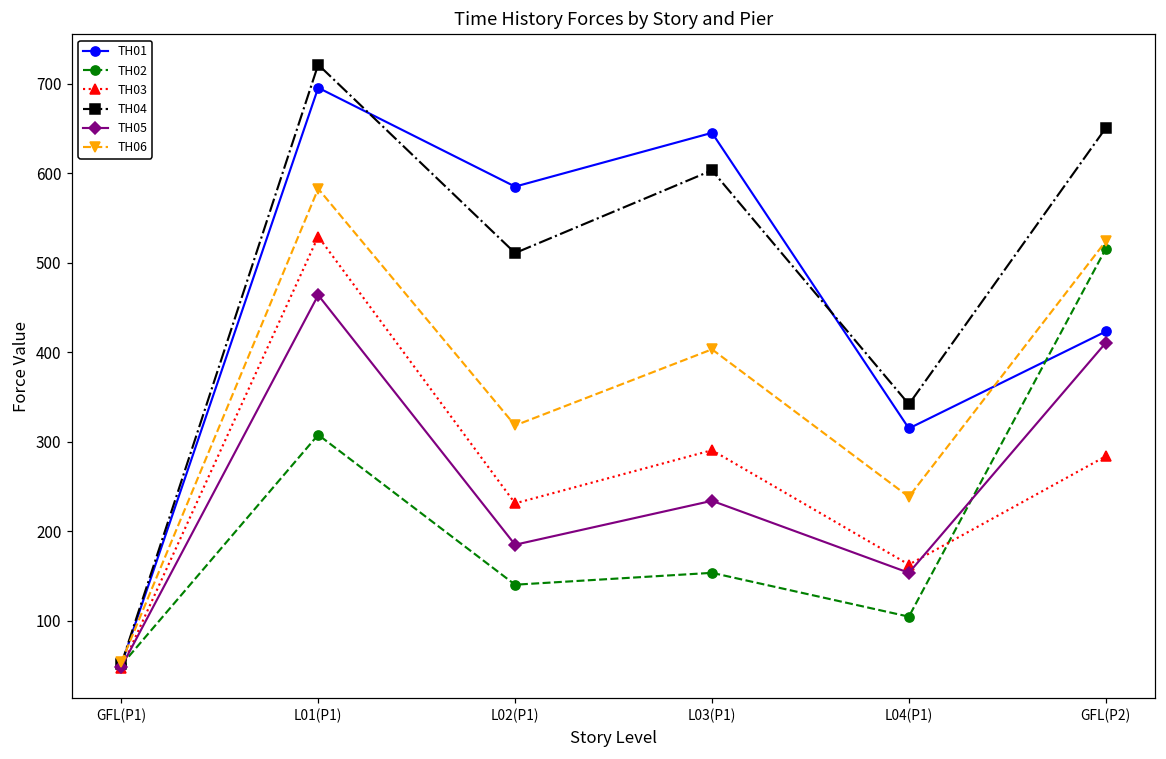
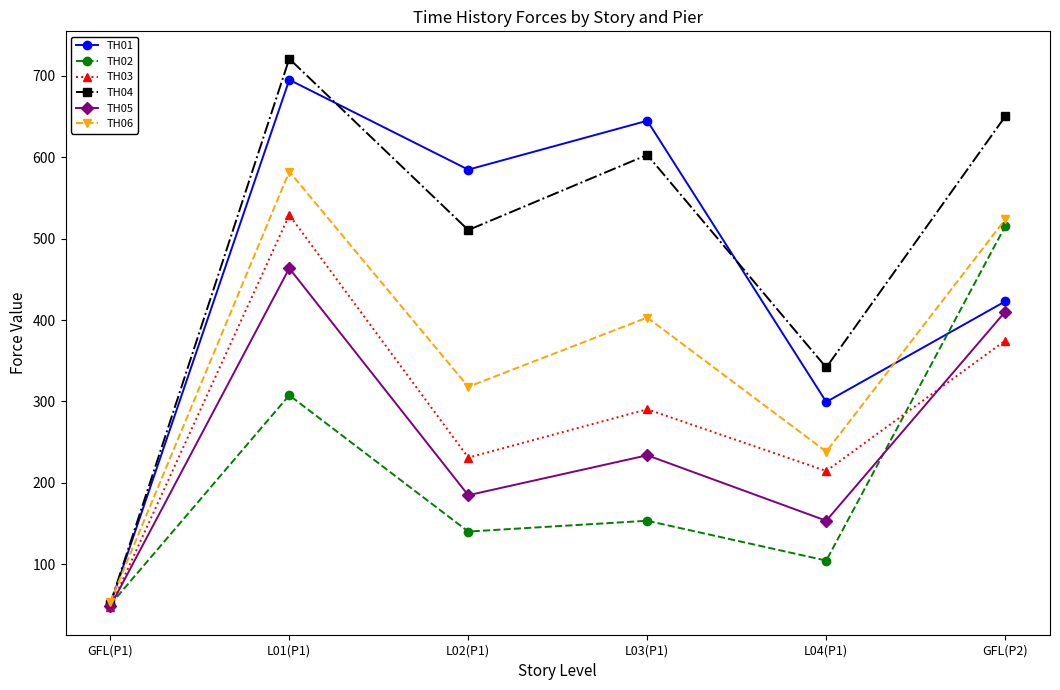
  {
    "TH01": {
      "L01(P1)": 700,
      "L02(P1)": 580,
      "L03(P1)": 640,
-     "L04(P1)": 310,
+     "L04(P1)": 300,
      "GFL(P2)": 420
    },
    "TH02": {
      "L01(P1)": 310,
      "L02(P1)": 140,
      "L03(P1)": 150,
      "L04(P1)": 100,
      "GFL(P2)": 520
    },
    "TH03": {
      "L01(P1)": 530,
      "L02(P1)": 230,
      "L03(P1)": 290,
-     "L04(P1)": 160,
-     "GFL(P2)": 280
+     "L04(P1)": 210,
+     "GFL(P2)": 370
    },
    "TH04": {
      "L01(P1)": 720,
      "L02(P1)": 510,
      "L03(P1)": 600,
      "L04(P1)": 340,
      "GFL(P2)": 650
    },
    "TH05": {
      "L01(P1)": 460,
      "L02(P1)": 180,
      "L03(P1)": 230,
      "L04(P1)": 150,
      "GFL(P2)": 410
    },
    "TH06": {
      "L01(P1)": 580,
      "L02(P1)": 320,
      "L03(P1)": 400,
      "L04(P1)": 240,
      "GFL(P2)": 520
    }
  }
